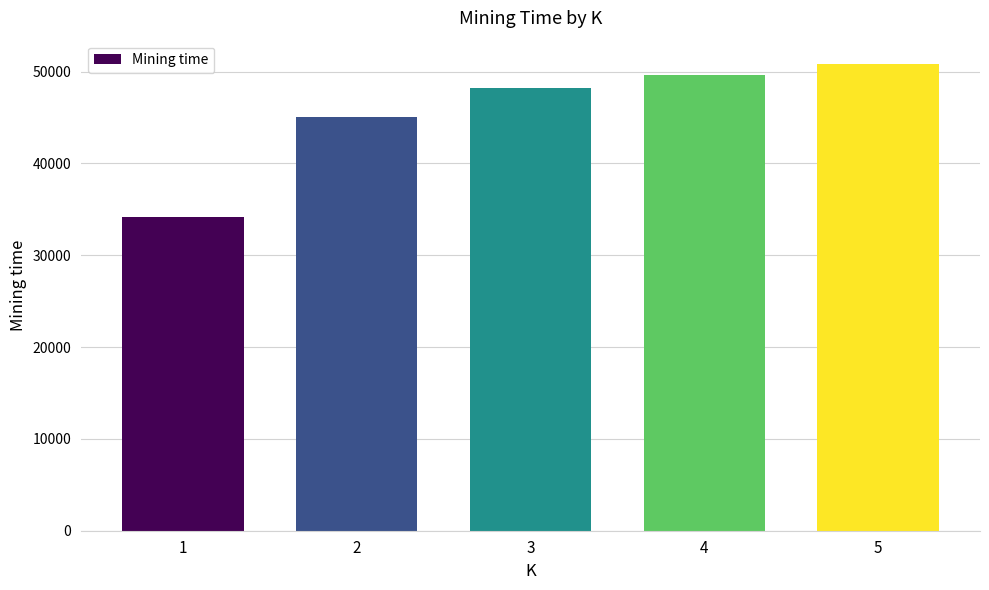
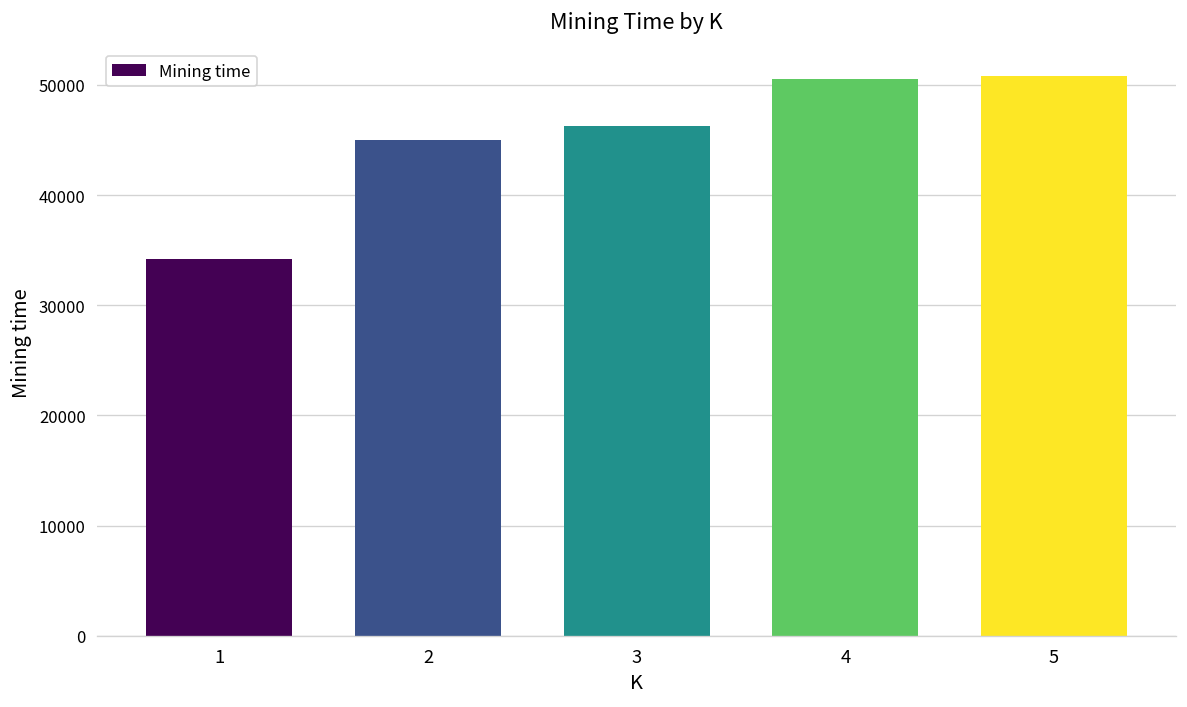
  {
    "1": 34000,
    "2": 45000,
-   "3": 48000,
-   "4": 50000,
+   "3": 46000,
+   "4": 51000,
    "5": 51000
  }
